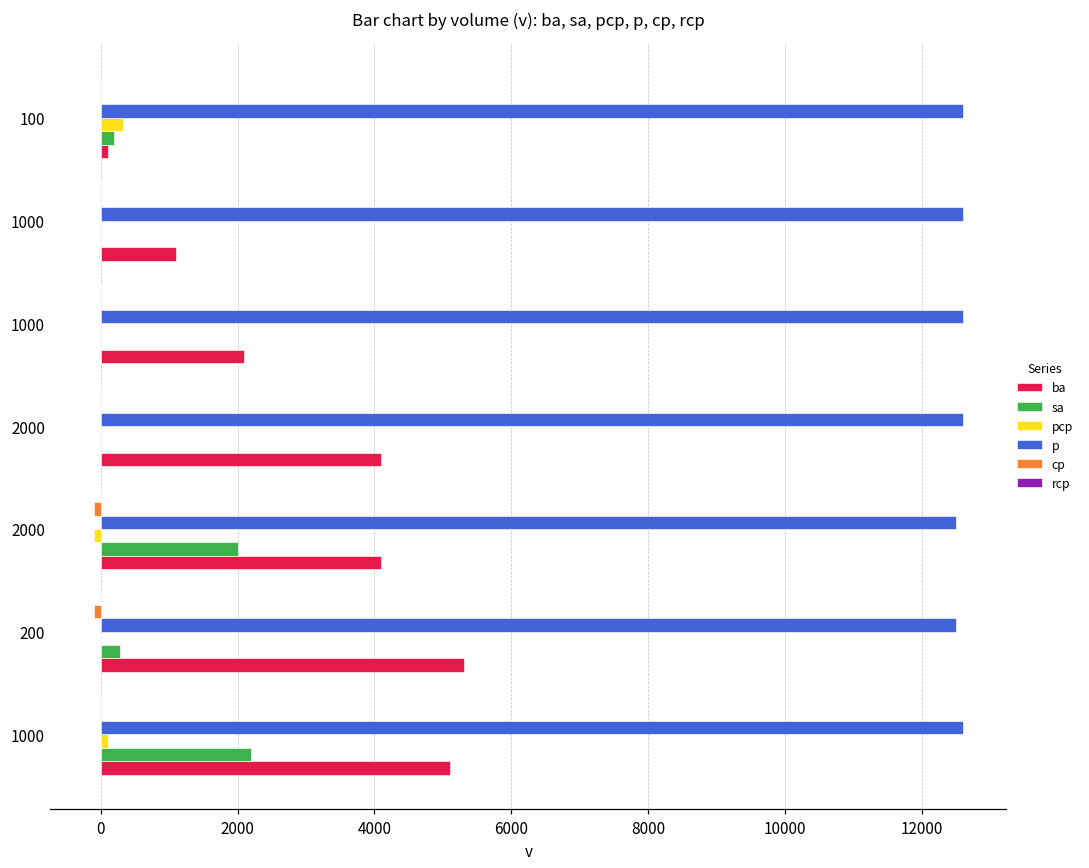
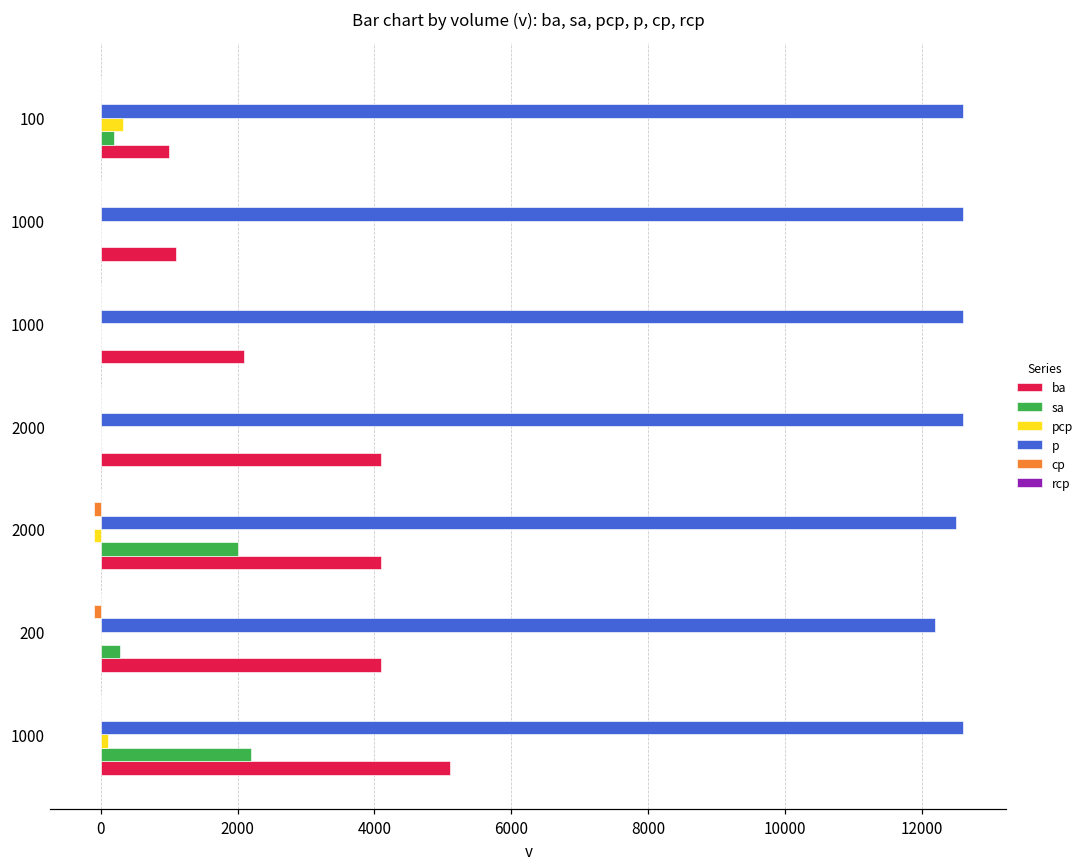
  {
    "ba": {
-     "100": 100,
-     "200": 5300
+     "100": 1000,
+     "200": 4100
    },
    "sa": {
      "100": 200,
      "200": 300
    },
    "pcp": {
      "100": 300,
      "200": 0
    },
    "p": {
      "100": 12600,
-     "200": 12500
+     "200": 12200
    },
    "cp": {
      "100": 0,
      "200": -100
    },
    "rcp": {
      "100": 0,
      "200": 0
    }
  }
